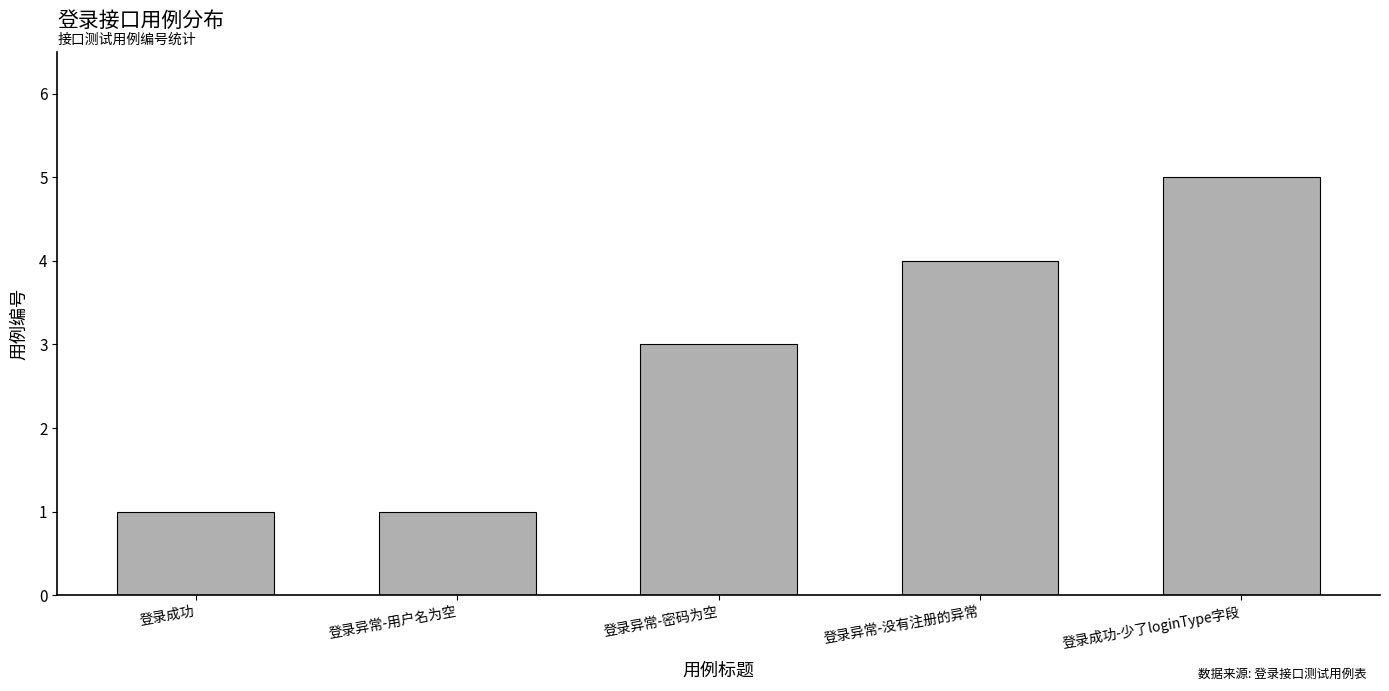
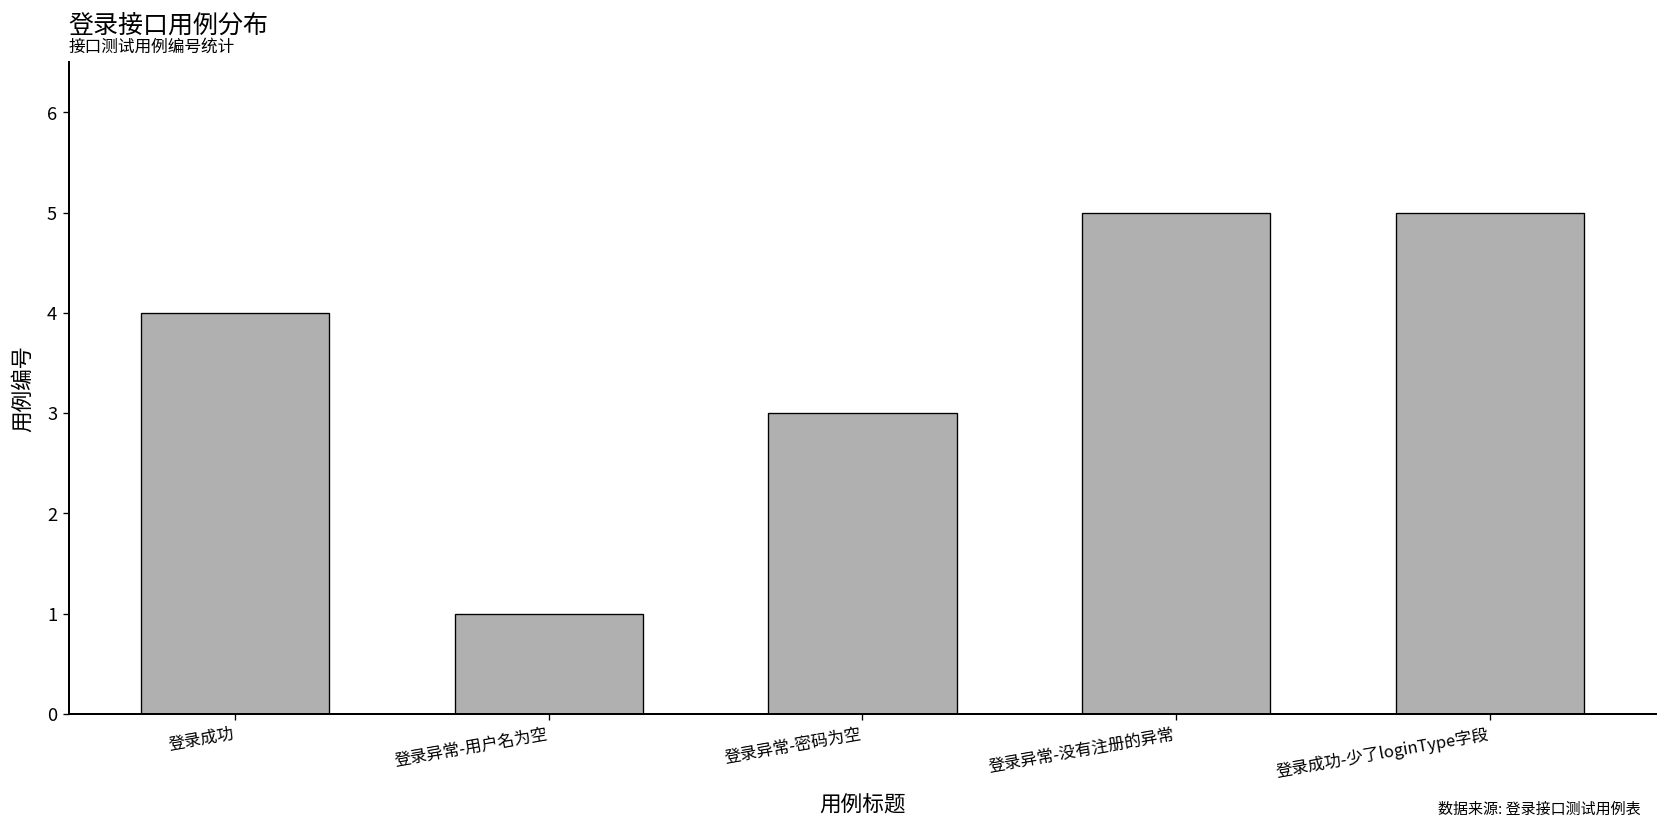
  {
-   "登录成功": 1,
+   "登录成功": 4,
    "登录异常-用户名为空": 1,
    "登录异常-密码为空": 3,
-   "登录异常-没有注册的异常": 4,
+   "登录异常-没有注册的异常": 5,
    "登录成功-少了loginType字段": 5
  }
